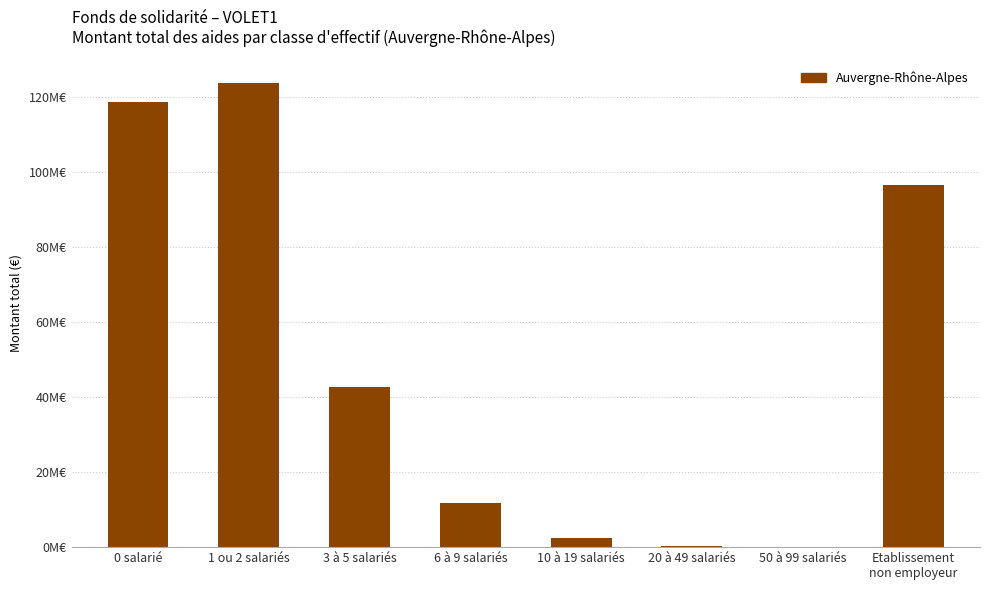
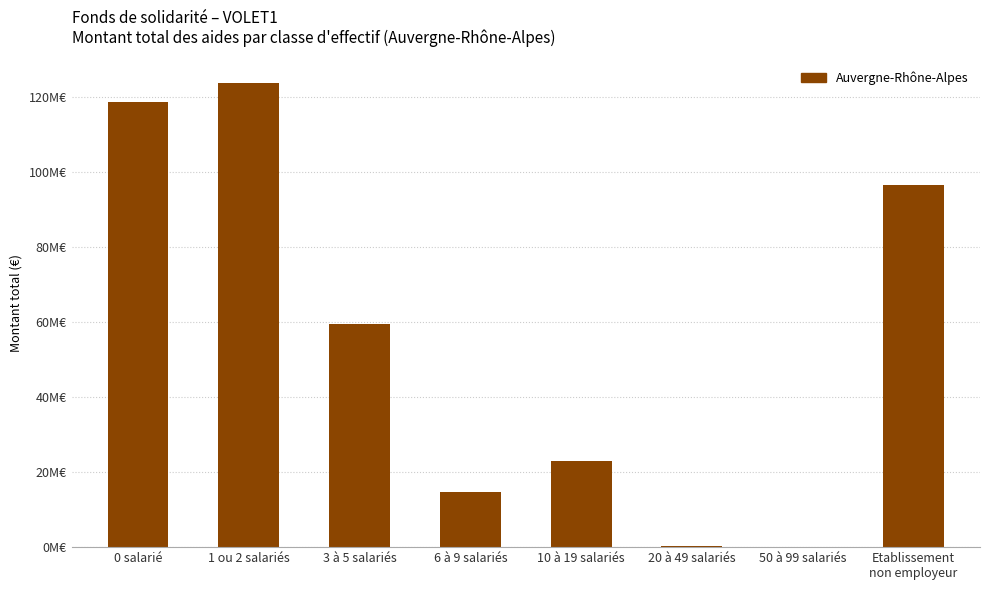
  {
    "0 salarié": "119M€",
    "1 ou 2 salariés": "124M€",
-   "3 à 5 salariés": "43M€",
-   "6 à 9 salariés": "12M€",
-   "10 à 19 salariés": "2M€",
+   "3 à 5 salariés": "59M€",
+   "6 à 9 salariés": "15M€",
+   "10 à 19 salariés": "23M€",
    "Etablissement non employeur": "97M€"
  }
